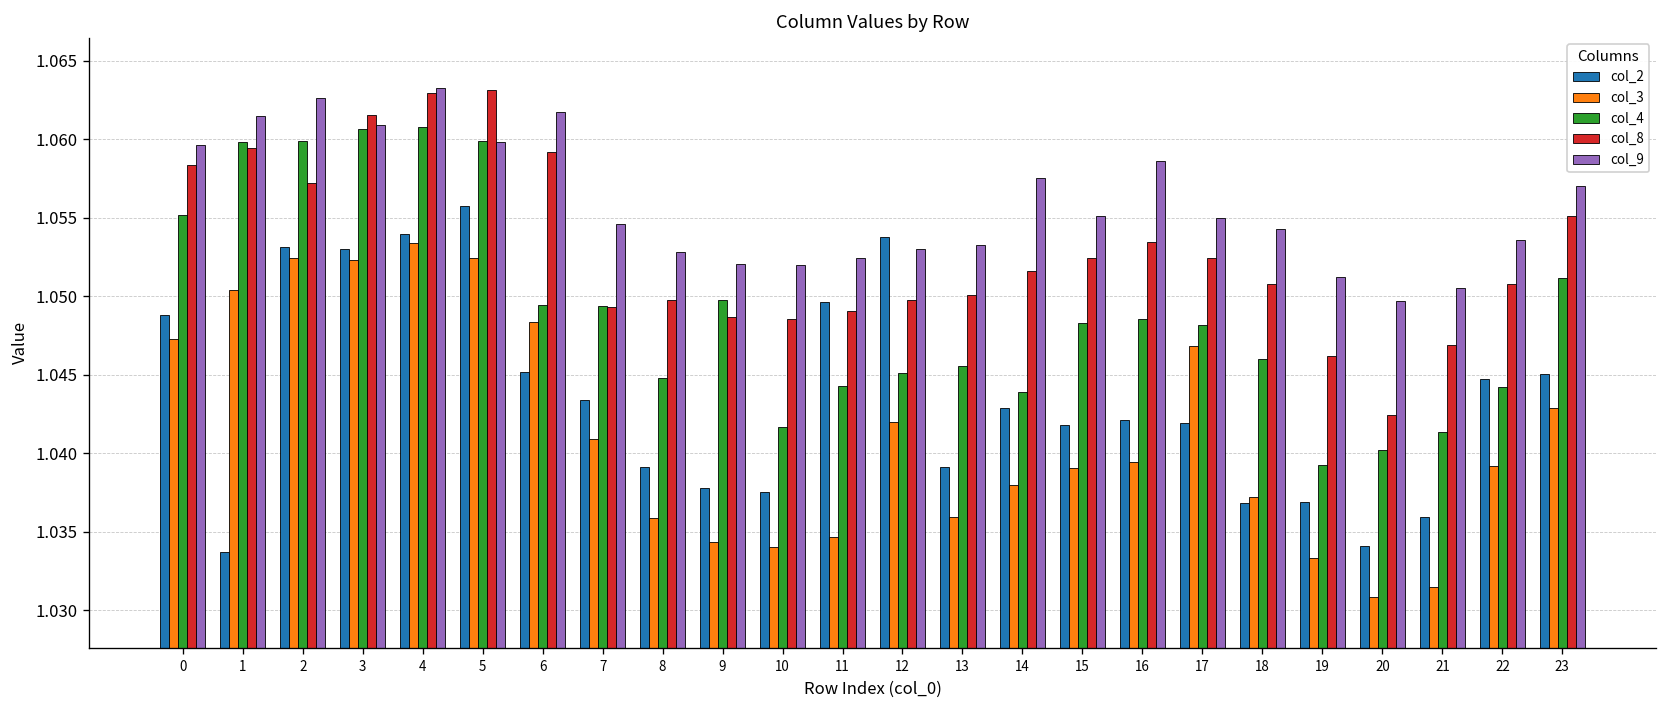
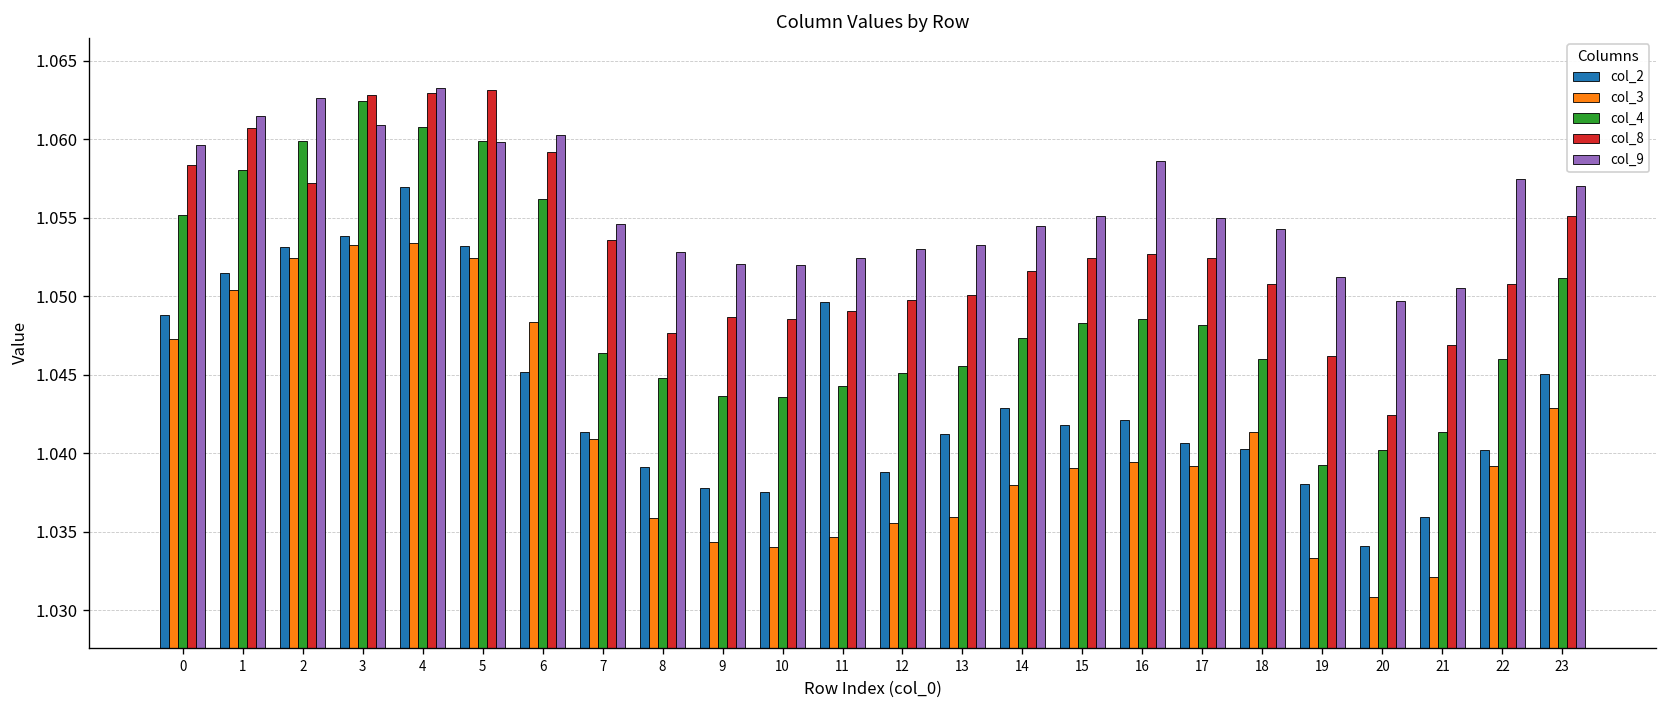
  {
    "col_2": {
      "0": 1.0488,
-     "1": 1.0337,
+     "1": 1.0515,
      "2": 1.0532,
-     "3": 1.0530,
-     "4": 1.0540,
-     "5": 1.0557,
+     "3": 1.0539,
+     "4": 1.0569,
+     "5": 1.0532,
      "6": 1.0452,
-     "7": 1.0434,
+     "7": 1.0414,
      "8": 1.0391,
      "9": 1.0378,
      "10": 1.0375,
      "11": 1.0496,
-     "12": 1.0538,
-     "13": 1.0391,
+     "12": 1.0388,
+     "13": 1.0412,
      "14": 1.0429,
      "15": 1.0418,
      "16": 1.0421,
-     "17": 1.0419,
-     "18": 1.0368,
-     "19": 1.0369,
+     "17": 1.0406,
+     "18": 1.0403,
+     "19": 1.0380,
      "20": 1.0341,
      "21": 1.0359,
-     "22": 1.0447,
+     "22": 1.0402,
      "23": 1.0451
    },
    "col_3": {
      "0": 1.0473,
      "1": 1.0504,
      "2": 1.0524,
-     "3": 1.0523,
+     "3": 1.0533,
      "4": 1.0534,
      "5": 1.0524,
      "6": 1.0484,
      "7": 1.0409,
      "8": 1.0359,
      "9": 1.0343,
      "10": 1.0340,
      "11": 1.0347,
-     "12": 1.0420,
+     "12": 1.0355,
      "13": 1.0360,
      "14": 1.0380,
      "15": 1.0391,
      "16": 1.0395,
-     "17": 1.0468,
-     "18": 1.0372,
+     "17": 1.0392,
+     "18": 1.0414,
      "19": 1.0333,
      "20": 1.0308,
-     "21": 1.0315,
+     "21": 1.0321,
      "22": 1.0392,
      "23": 1.0429
    },
    "col_4": {
      "0": 1.0552,
-     "1": 1.0598,
+     "1": 1.0580,
      "2": 1.0599,
-     "3": 1.0606,
+     "3": 1.0624,
      "4": 1.0608,
      "5": 1.0599,
-     "6": 1.0495,
-     "7": 1.0494,
+     "6": 1.0562,
+     "7": 1.0464,
      "8": 1.0448,
-     "9": 1.0498,
-     "10": 1.0416,
+     "9": 1.0437,
+     "10": 1.0436,
      "11": 1.0443,
      "12": 1.0451,
      "13": 1.0455,
-     "14": 1.0439,
+     "14": 1.0474,
      "15": 1.0483,
      "16": 1.0485,
      "17": 1.0481,
      "18": 1.0460,
      "19": 1.0392,
      "20": 1.0402,
      "21": 1.0414,
-     "22": 1.0442,
+     "22": 1.0460,
      "23": 1.0512
    },
    "col_8": {
      "0": 1.0584,
-     "1": 1.0594,
+     "1": 1.0607,
      "2": 1.0572,
-     "3": 1.0616,
+     "3": 1.0628,
      "4": 1.0629,
      "5": 1.0631,
      "6": 1.0592,
-     "7": 1.0493,
-     "8": 1.0498,
+     "7": 1.0536,
+     "8": 1.0477,
      "9": 1.0487,
      "10": 1.0485,
      "11": 1.0491,
      "12": 1.0498,
      "13": 1.0501,
      "14": 1.0516,
      "15": 1.0524,
-     "16": 1.0534,
+     "16": 1.0527,
      "17": 1.0524,
      "18": 1.0508,
      "19": 1.0462,
      "20": 1.0425,
      "21": 1.0469,
      "22": 1.0508,
      "23": 1.0551
    },
    "col_9": {
      "0": 1.0596,
      "1": 1.0615,
      "2": 1.0627,
      "3": 1.0609,
      "4": 1.0632,
      "5": 1.0598,
-     "6": 1.0617,
+     "6": 1.0603,
      "7": 1.0546,
      "8": 1.0528,
      "9": 1.0520,
      "10": 1.0520,
      "11": 1.0524,
      "12": 1.0530,
      "13": 1.0533,
-     "14": 1.0575,
+     "14": 1.0545,
      "15": 1.0551,
      "16": 1.0586,
      "17": 1.0550,
      "18": 1.0543,
      "19": 1.0512,
      "20": 1.0497,
      "21": 1.0505,
-     "22": 1.0536,
+     "22": 1.0574,
      "23": 1.0570
    }
  }
